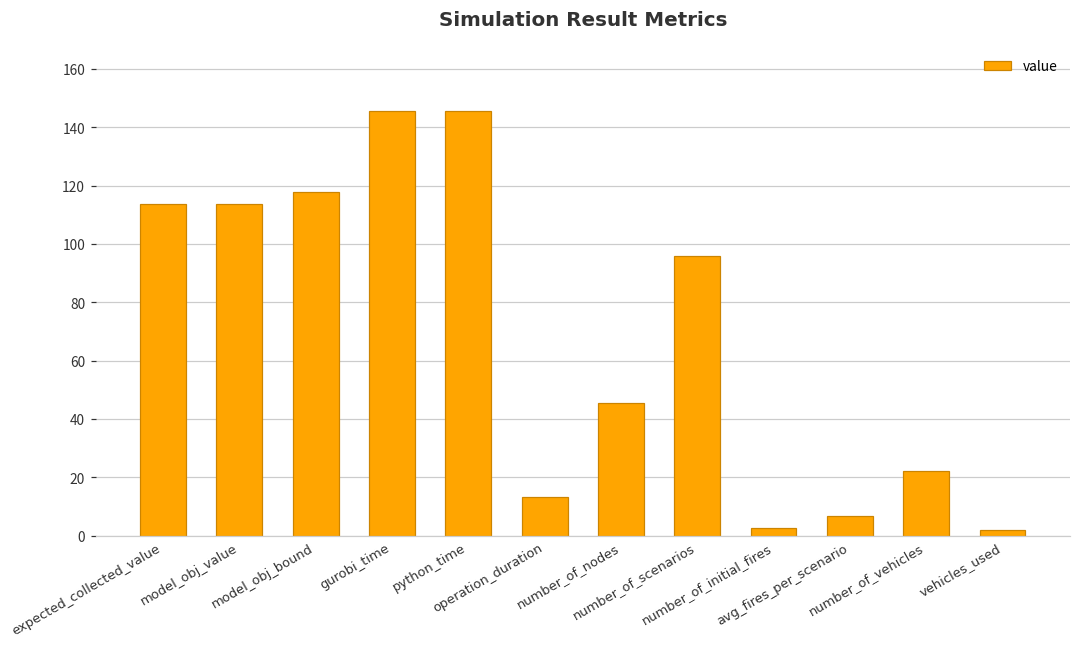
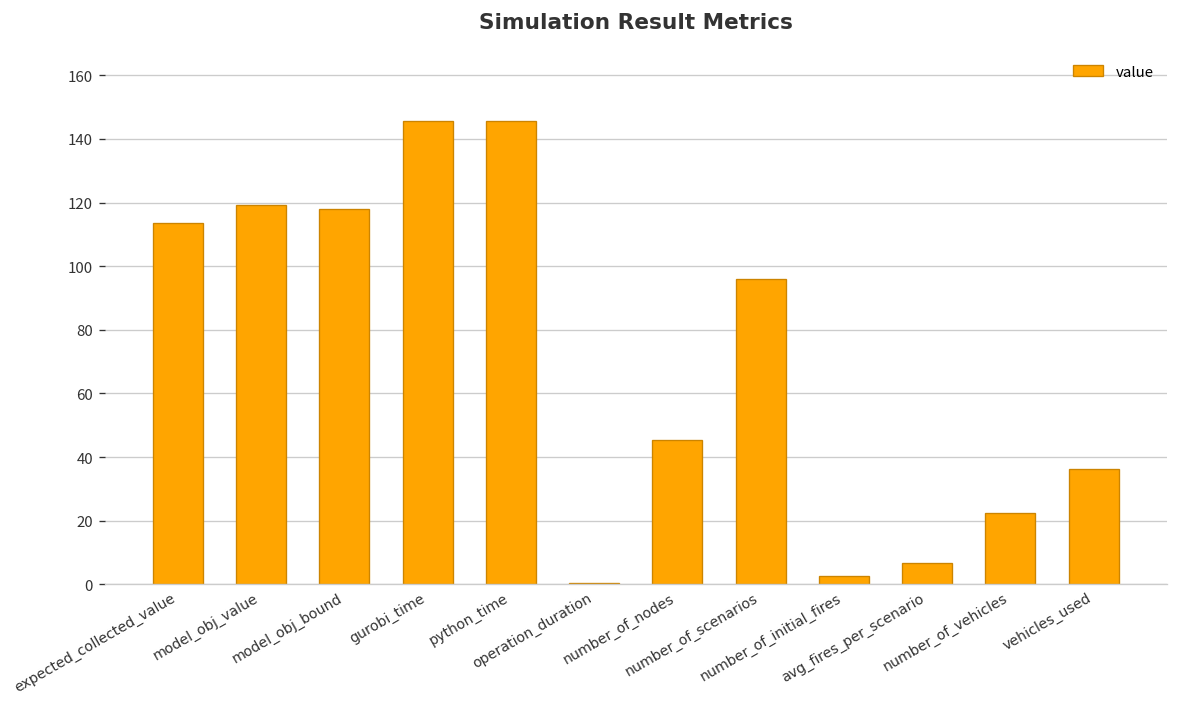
  {
    "expected_collected_value": 114,
-   "model_obj_value": 114,
+   "model_obj_value": 119,
    "model_obj_bound": 118,
    "gurobi_time": 146,
    "python_time": 146,
-   "operation_duration": 13,
+   "operation_duration": 0,
    "number_of_nodes": 45,
    "number_of_scenarios": 96,
    "number_of_initial_fires": 3,
    "avg_fires_per_scenario": 7,
    "number_of_vehicles": 22,
-   "vehicles_used": 2
+   "vehicles_used": 36
  }
